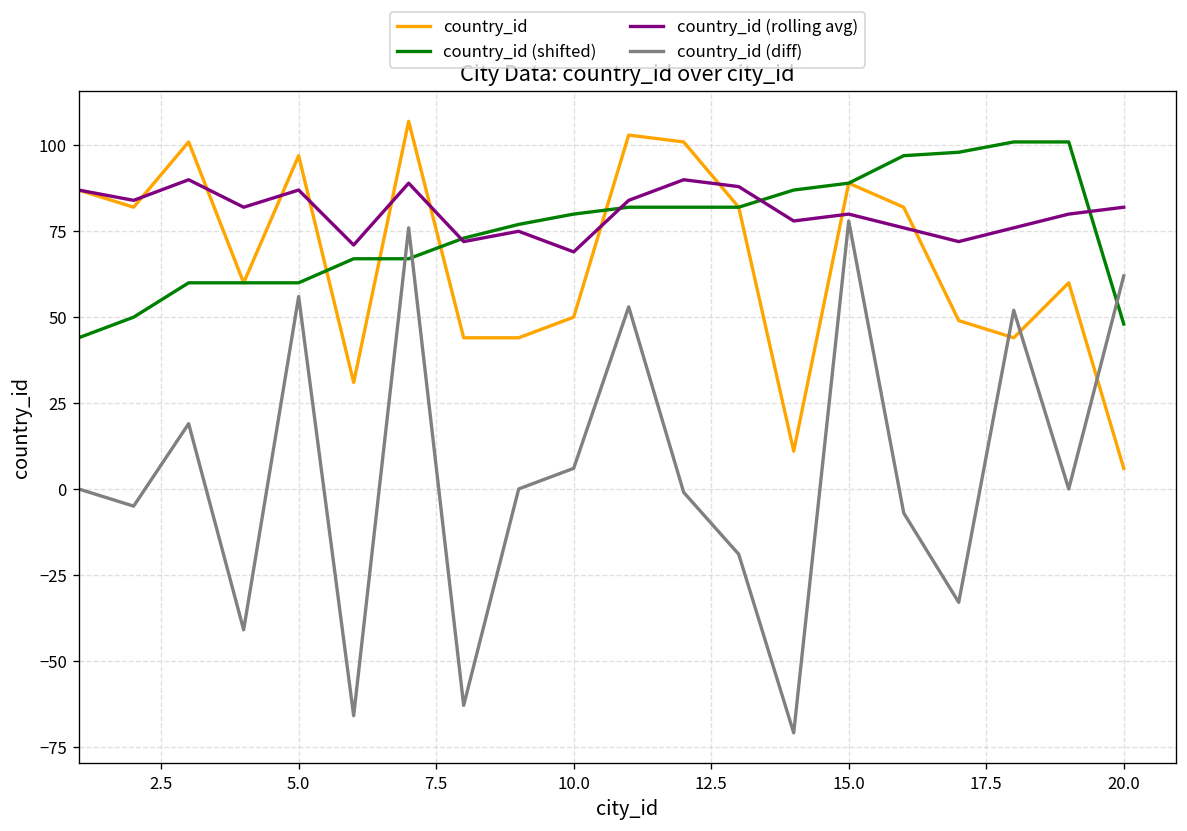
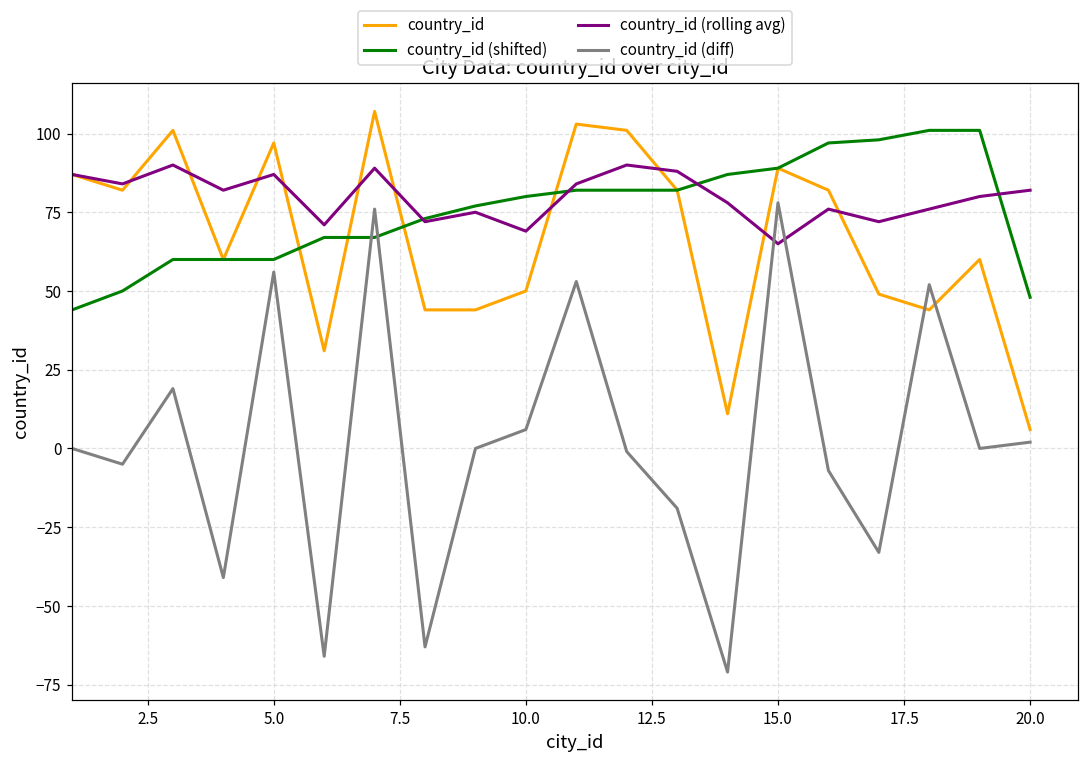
  {
    "country_id": {
      "5.0": 97,
      "10.0": 50,
      "20.0": 6
    },
    "country_id (shifted)": {
      "5.0": 60,
      "10.0": 80,
      "20.0": 48
    },
    "country_id (rolling avg)": {
      "5.0": 87,
      "10.0": 69,
-     "15.0": 80,
+     "15.0": 65,
      "20.0": 82
    },
    "country_id (diff)": {
      "5.0": 56,
      "10.0": 6,
      "15.0": 78,
-     "20.0": 62
+     "20.0": 2
    }
  }
